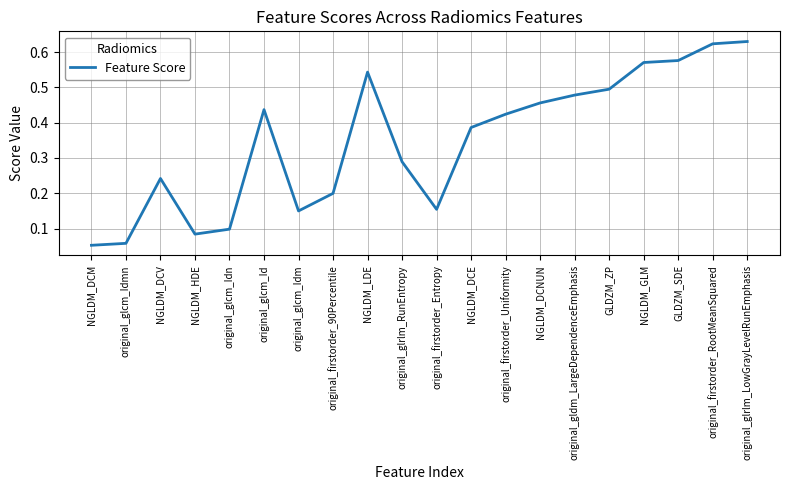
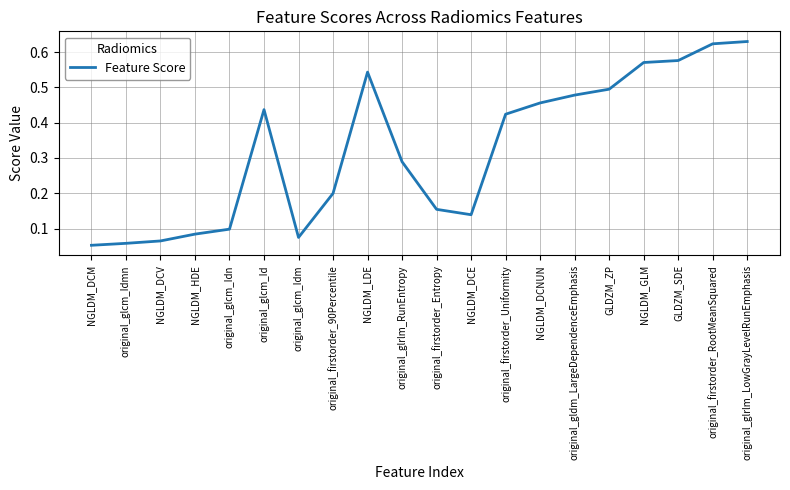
  {
    "NGLDM_DCM": 0.05,
    "original_glcm_Idmn": 0.06,
-   "NGLDM_DCV": 0.24,
+   "NGLDM_DCV": 0.07,
    "NGLDM_HDE": 0.08,
    "original_glcm_Idn": 0.10,
    "original_glcm_Id": 0.44,
-   "original_glcm_Idm": 0.15,
+   "original_glcm_Idm": 0.08,
    "original_firstorder_90Percentile": 0.20,
    "NGLDM_LDE": 0.54,
    "original_glrlm_RunEntropy": 0.29,
    "original_firstorder_Entropy": 0.15,
-   "NGLDM_DCE": 0.39,
+   "NGLDM_DCE": 0.14,
    "original_firstorder_Uniformity": 0.42,
    "NGLDM_DCNUN": 0.46,
    "original_gldm_LargeDependenceEmphasis": 0.48,
    "GLDZM_ZP": 0.49,
    "NGLDM_GLM": 0.57,
    "GLDZM_SDE": 0.58,
    "original_firstorder_RootMeanSquared": 0.62,
    "original_glrlm_LowGrayLevelRunEmphasis": 0.63
  }
